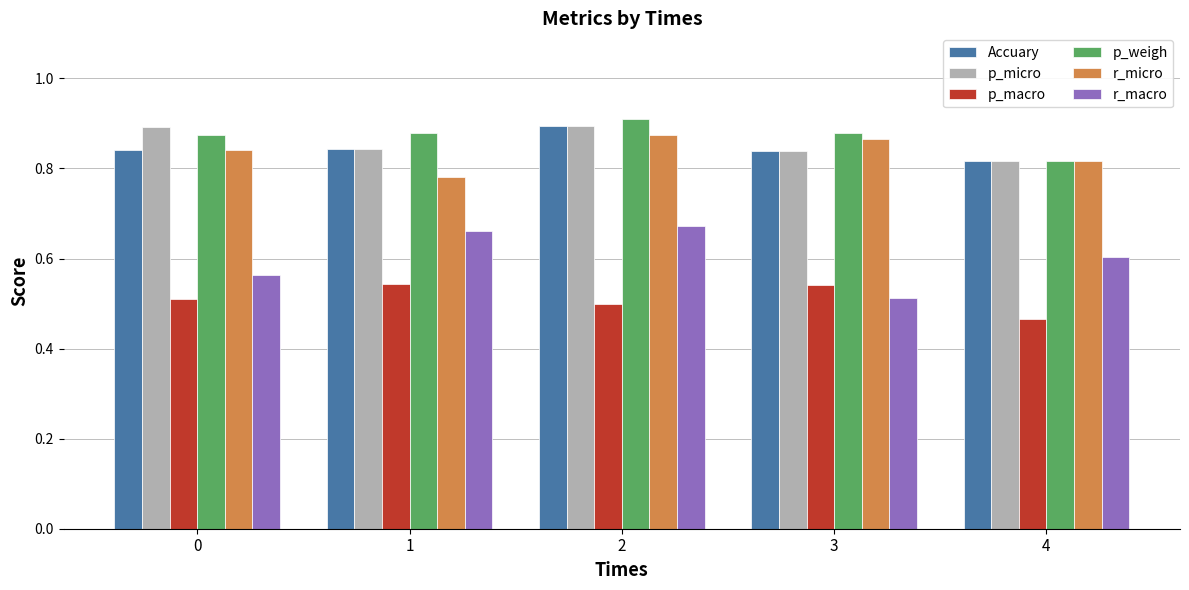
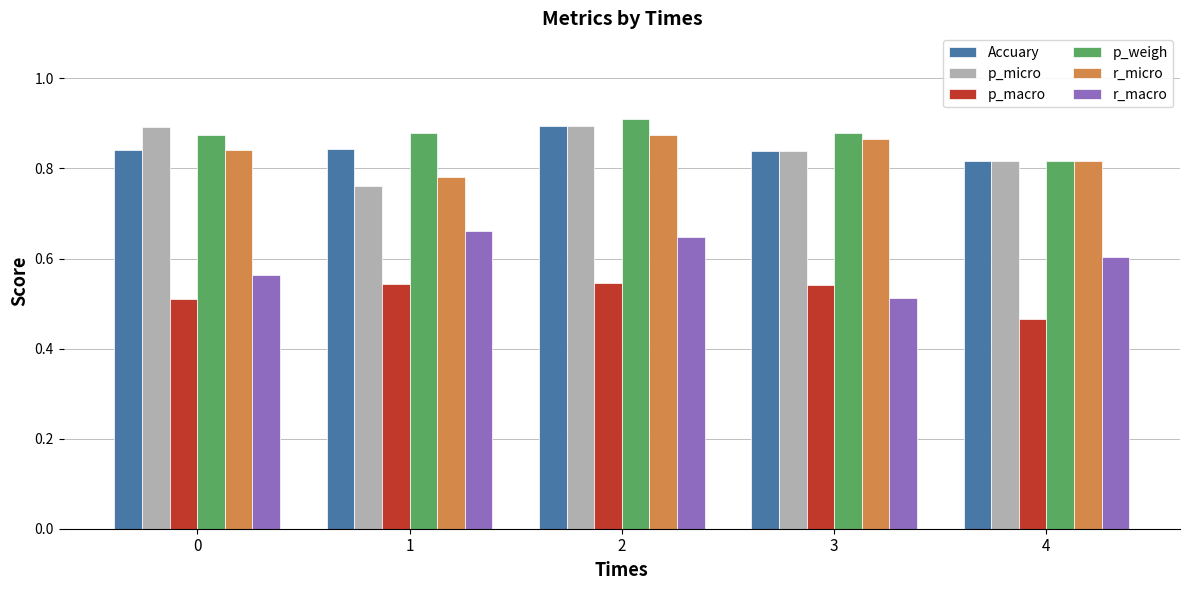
  {
    "Accuary": {
      "0": 0.84,
      "1": 0.84,
      "2": 0.89,
      "3": 0.84,
      "4": 0.82
    },
    "p_micro": {
      "0": 0.89,
-     "1": 0.84,
+     "1": 0.76,
      "2": 0.89,
      "3": 0.84,
      "4": 0.82
    },
    "p_macro": {
      "0": 0.51,
      "1": 0.54,
-     "2": 0.50,
+     "2": 0.55,
      "3": 0.54,
      "4": 0.47
    },
    "p_weigh": {
      "0": 0.87,
      "1": 0.88,
      "2": 0.91,
      "3": 0.88,
      "4": 0.82
    },
    "r_micro": {
      "0": 0.84,
      "1": 0.78,
      "2": 0.87,
      "3": 0.86,
      "4": 0.82
    },
    "r_macro": {
      "0": 0.56,
      "1": 0.66,
-     "2": 0.67,
+     "2": 0.65,
      "3": 0.51,
      "4": 0.60
    }
  }
